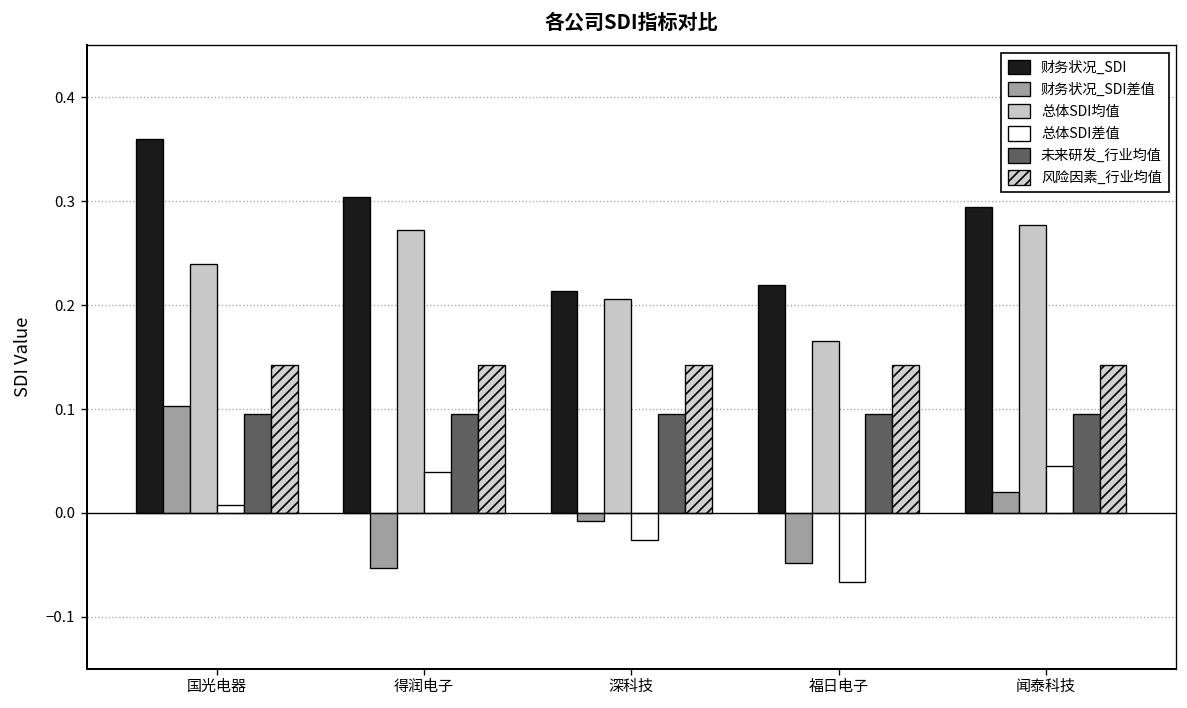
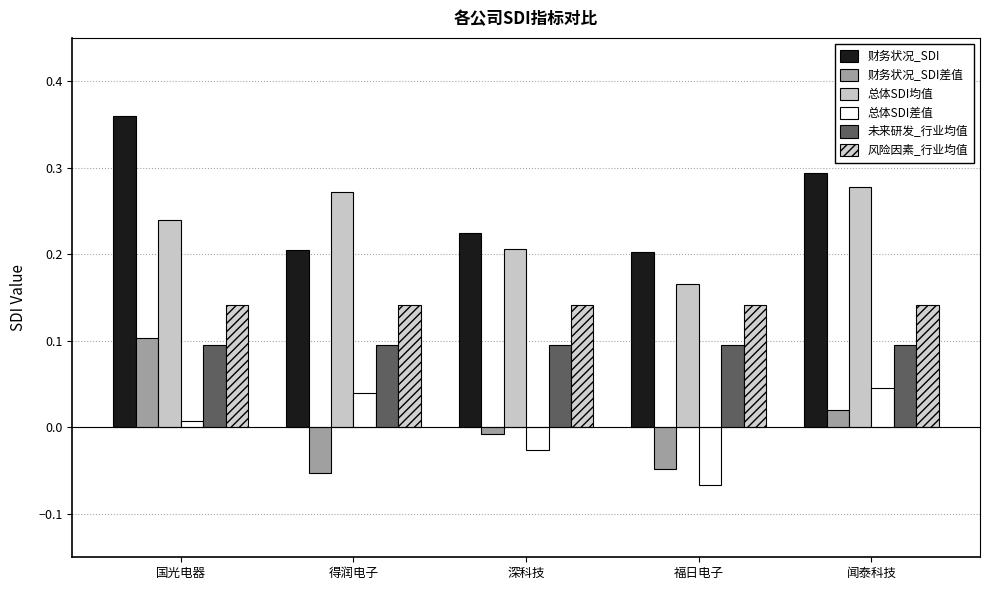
  {
    "财务状况_SDI": {
      "国光电器": 0.36,
-     "得润电子": 0.30,
-     "深科技": 0.21,
-     "福日电子": 0.22,
+     "得润电子": 0.20,
+     "深科技": 0.23,
+     "福日电子": 0.20,
      "闻泰科技": 0.29
    },
    "财务状况_SDI差值": {
      "国光电器": 0.10,
      "得润电子": -0.05,
      "深科技": -0.01,
      "福日电子": -0.05,
      "闻泰科技": 0.02
    },
    "总体SDI差值": {
      "国光电器": 0.01,
      "得润电子": 0.04,
      "深科技": -0.03,
      "福日电子": -0.07,
      "闻泰科技": 0.05
    },
    "未来研发_行业均值": {
      "国光电器": 0.09,
      "得润电子": 0.09,
      "深科技": 0.09,
      "福日电子": 0.09,
      "闻泰科技": 0.09
    }
  }
